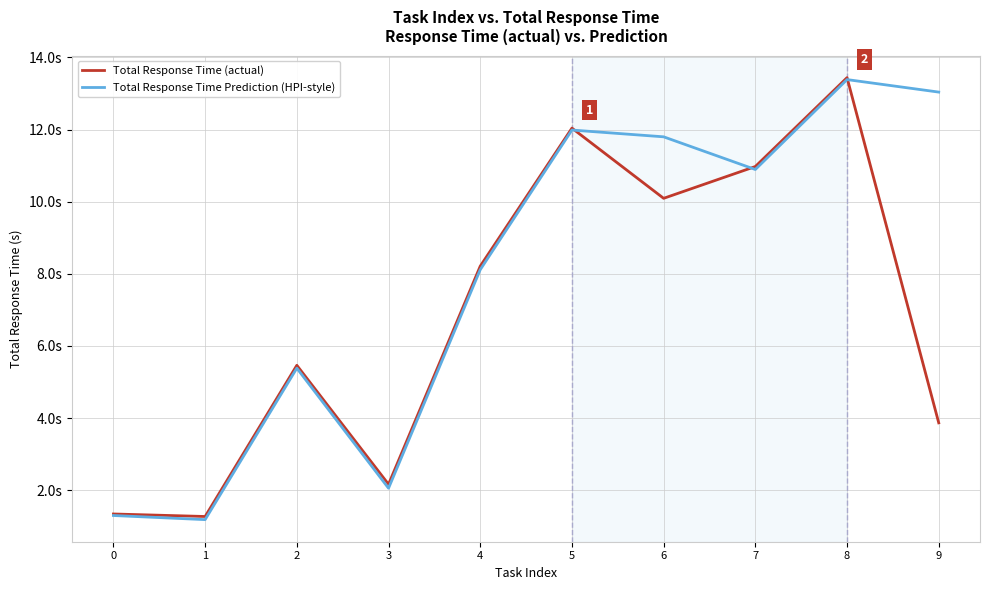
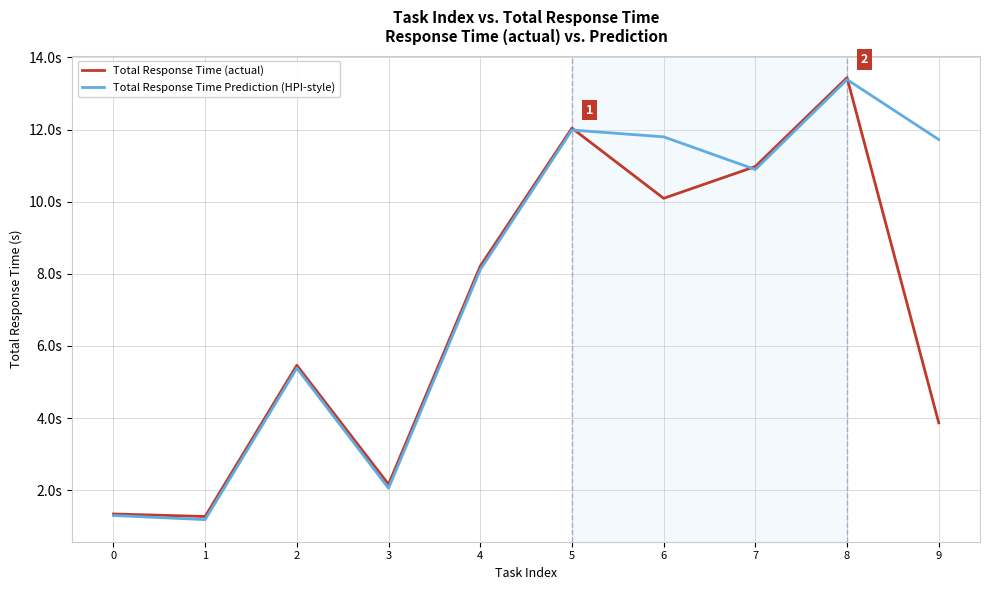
  {
    "Total Response Time (actual)": {
      "1": "1.3s",
      "2": "5.5s",
      "3": "2.2s",
      "4": "8.2s",
      "6": "10.1s",
      "7": "11.0s",
      "9": "3.9s"
    },
    "Total Response Time Prediction (HPI-style)": {
      "1": "1.2s",
      "2": "5.4s",
      "3": "2.1s",
      "4": "8.1s",
      "6": "11.8s",
      "7": "10.9s",
-     "9": "13.0s"
+     "9": "11.7s"
    }
  }
